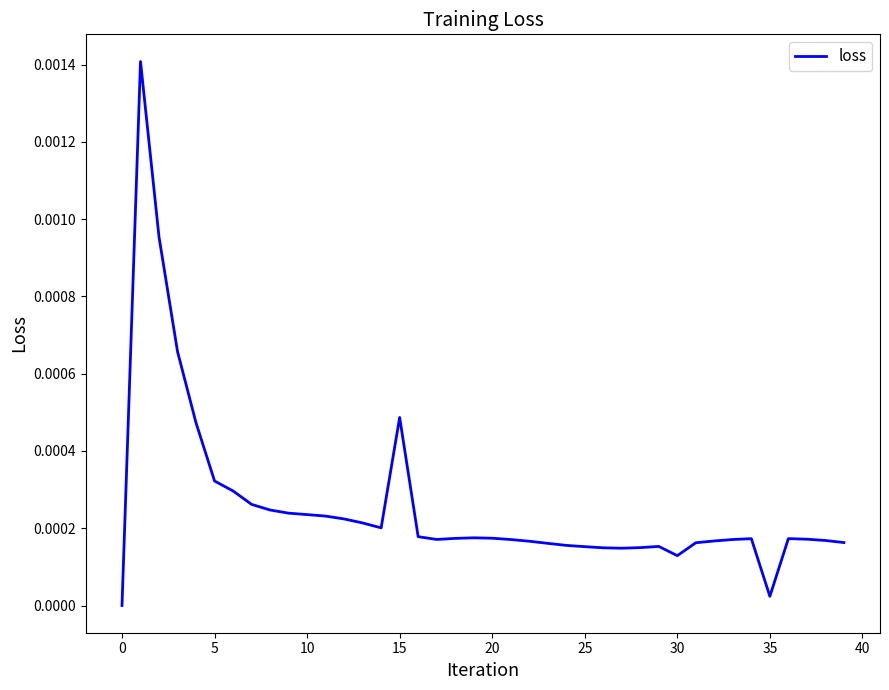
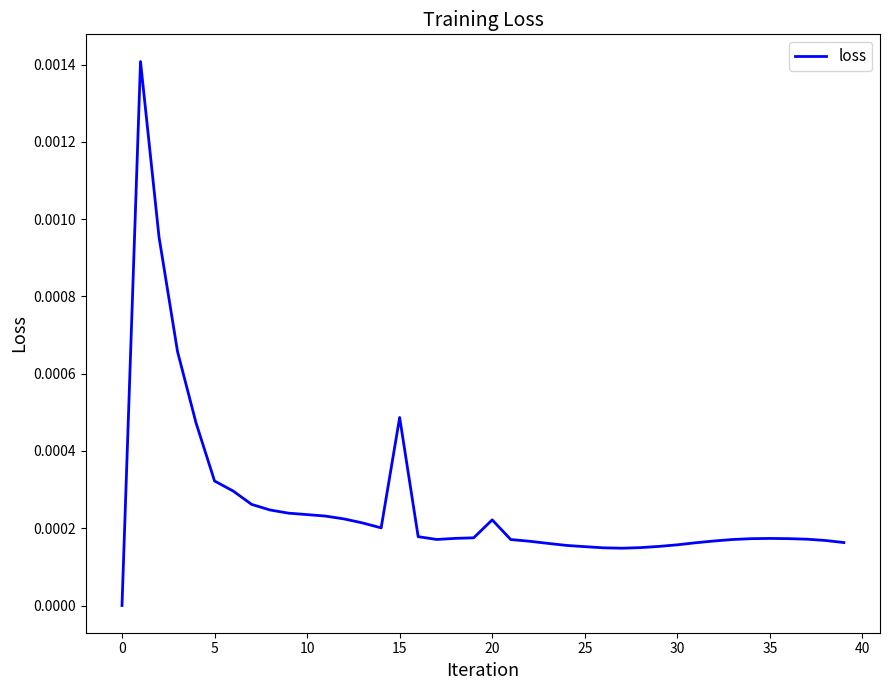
  {
    "0": 0.00000,
    "5": 0.00032,
    "10": 0.00024,
    "15": 0.00049,
-   "20": 0.00017,
+   "20": 0.00022,
    "25": 0.00015,
-   "30": 0.00013,
-   "35": 0.00002
+   "30": 0.00016,
+   "35": 0.00017
  }
